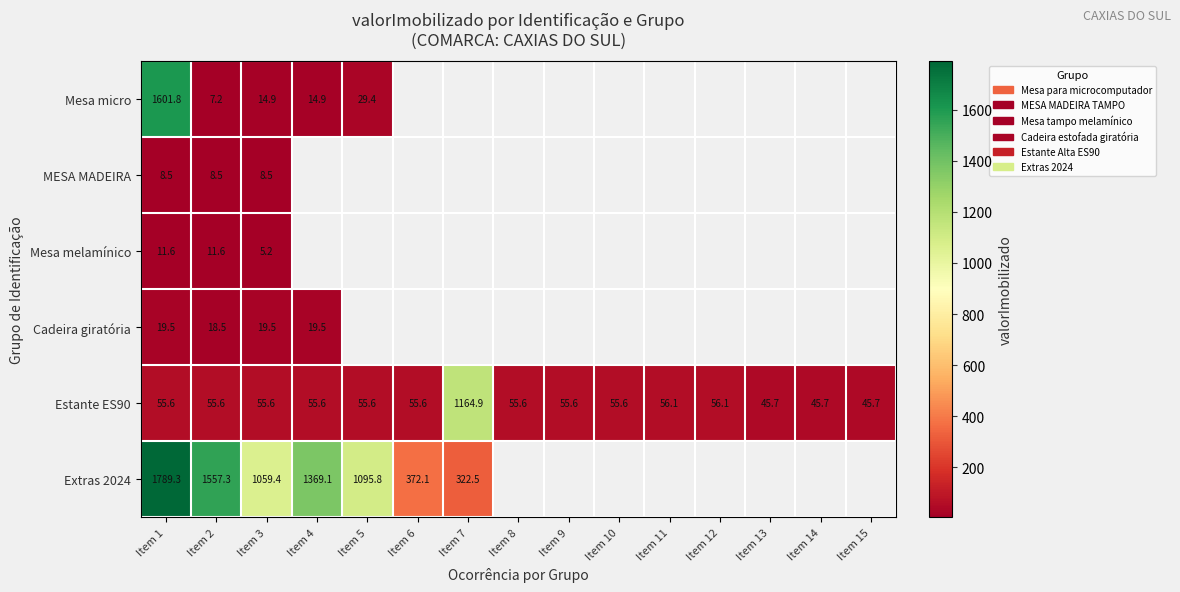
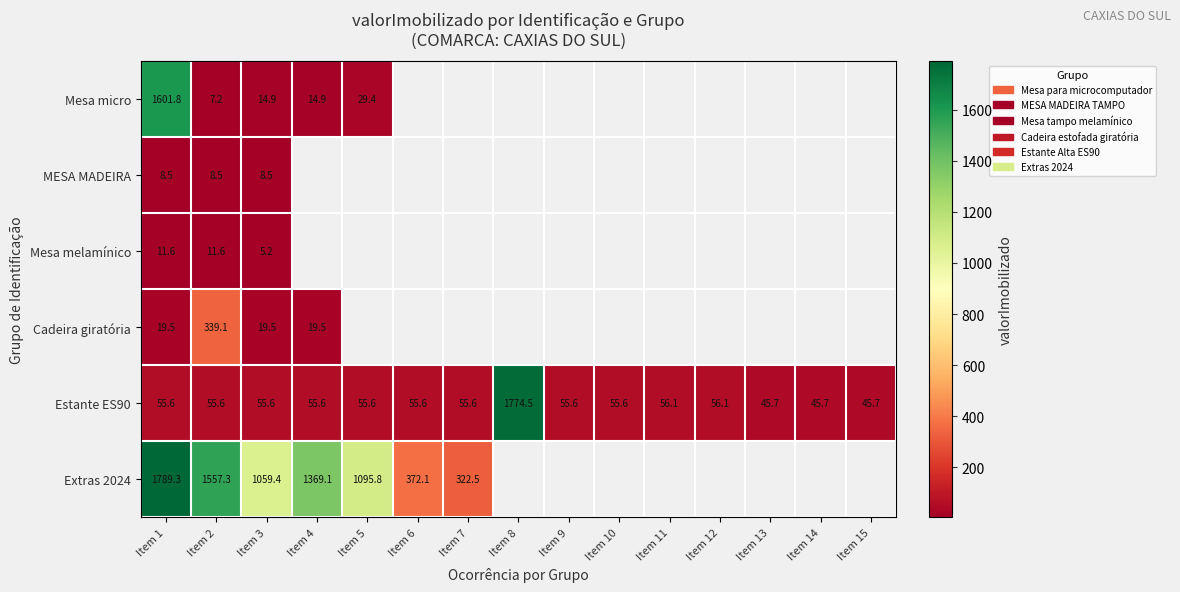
  {
    "Mesa micro": {
      "Item 1": 1601.8,
      "Item 2": 7.2,
      "Item 3": 14.9,
      "Item 4": 14.9,
      "Item 5": 29.4
    },
    "MESA MADEIRA": {
      "Item 1": 8.5,
      "Item 2": 8.5,
      "Item 3": 8.5
    },
    "Mesa melamínico": {
      "Item 1": 11.6,
      "Item 2": 11.6,
      "Item 3": 5.2
    },
    "Cadeira giratória": {
      "Item 1": 19.5,
-     "Item 2": 18.5,
+     "Item 2": 339.1,
      "Item 3": 19.5,
      "Item 4": 19.5
    },
    "Estante ES90": {
      "Item 1": 55.6,
      "Item 2": 55.6,
      "Item 3": 55.6,
      "Item 4": 55.6,
      "Item 5": 55.6,
      "Item 6": 55.6,
-     "Item 7": 1164.9,
-     "Item 8": 55.6,
+     "Item 7": 55.6,
+     "Item 8": 1774.5,
      "Item 9": 55.6,
      "Item 10": 55.6,
      "Item 11": 56.1,
      "Item 12": 56.1,
      "Item 13": 45.7,
      "Item 14": 45.7,
      "Item 15": 45.7
    },
    "Extras 2024": {
      "Item 1": 1789.3,
      "Item 2": 1557.3,
      "Item 3": 1059.4,
      "Item 4": 1369.1,
      "Item 5": 1095.8,
      "Item 6": 372.1,
      "Item 7": 322.5
    }
  }
